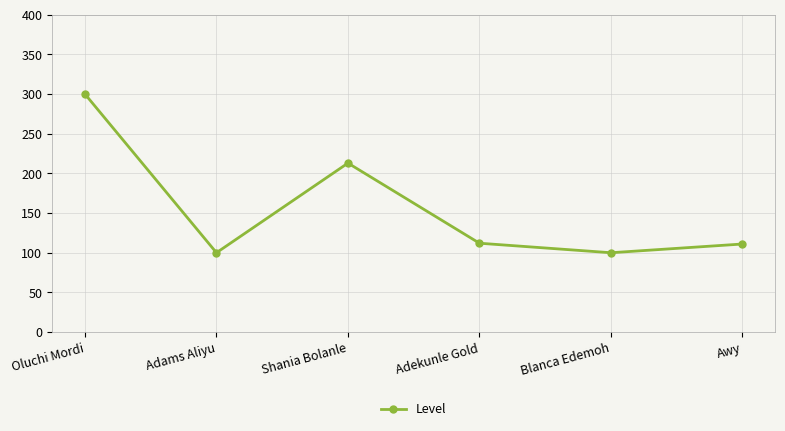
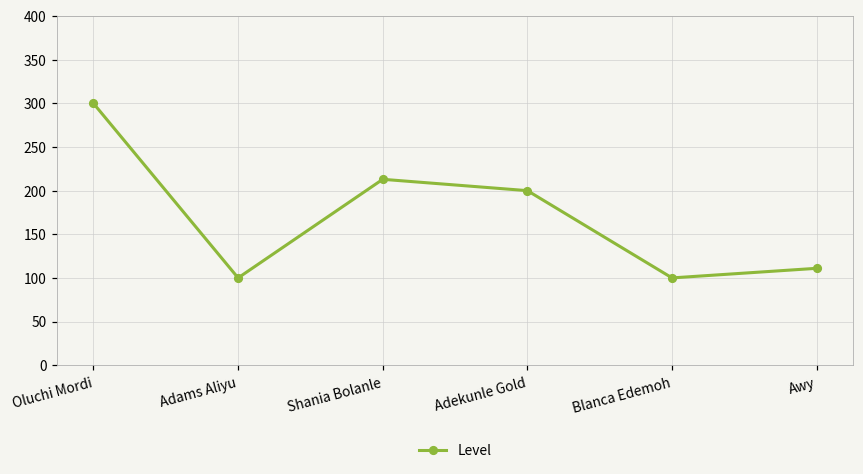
  {
    "Oluchi Mordi": 300,
    "Adams Aliyu": 100,
    "Shania Bolanle": 210,
-   "Adekunle Gold": 110,
+   "Adekunle Gold": 200,
    "Blanca Edemoh": 100,
    "Awy": 110
  }
